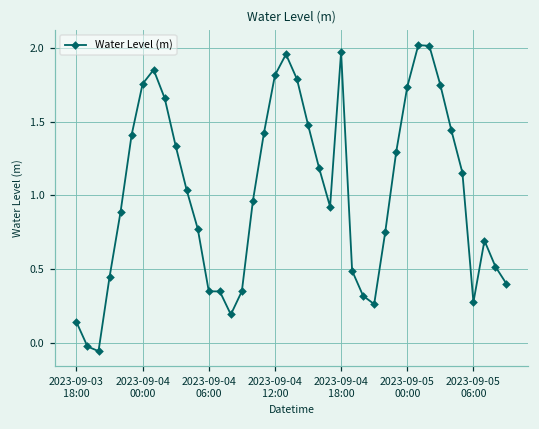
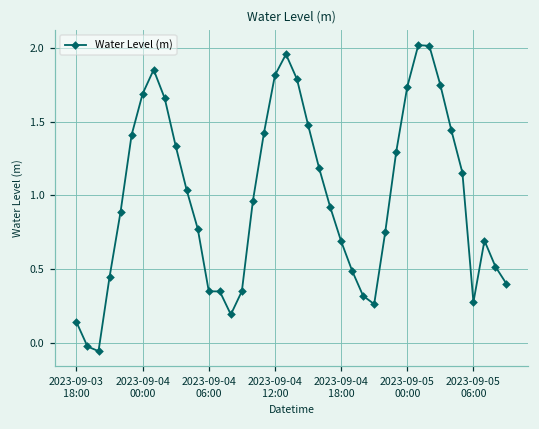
  {
    "2023-09-03 18:00": 0.14,
-   "2023-09-04 00:00": 1.76,
+   "2023-09-04 00:00": 1.69,
    "2023-09-04 06:00": 0.35,
    "2023-09-04 12:00": 1.81,
-   "2023-09-04 18:00": 1.97,
+   "2023-09-04 18:00": 0.69,
    "2023-09-05 00:00": 1.74,
    "2023-09-05 06:00": 0.28
  }
